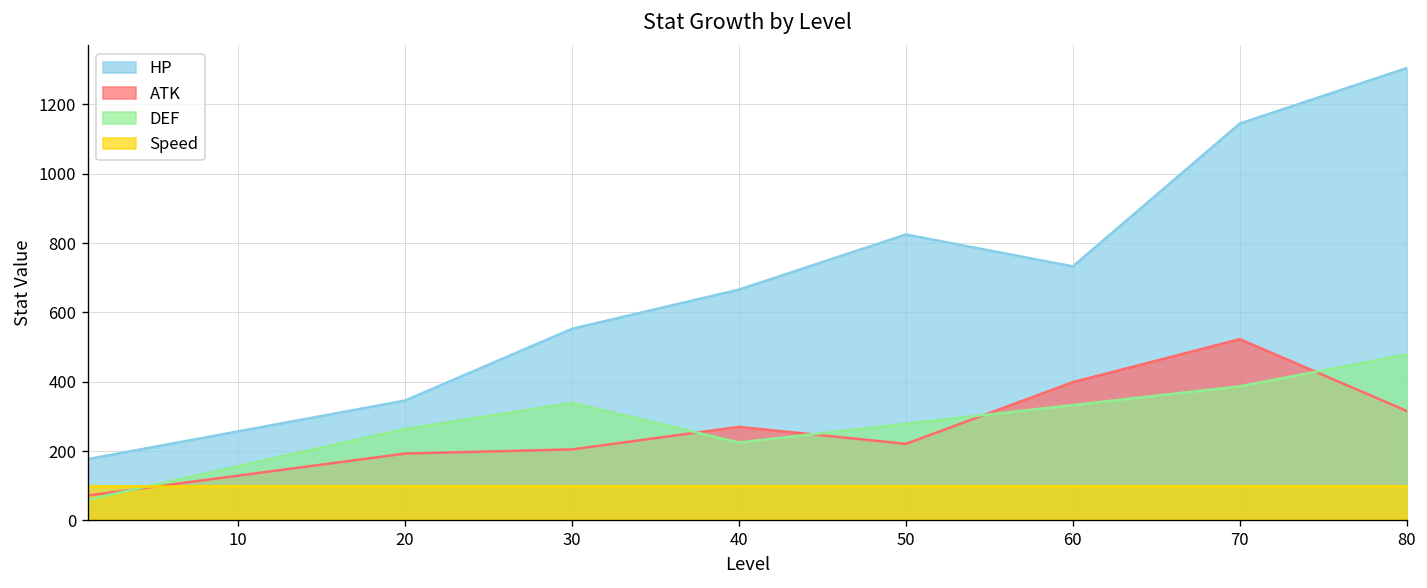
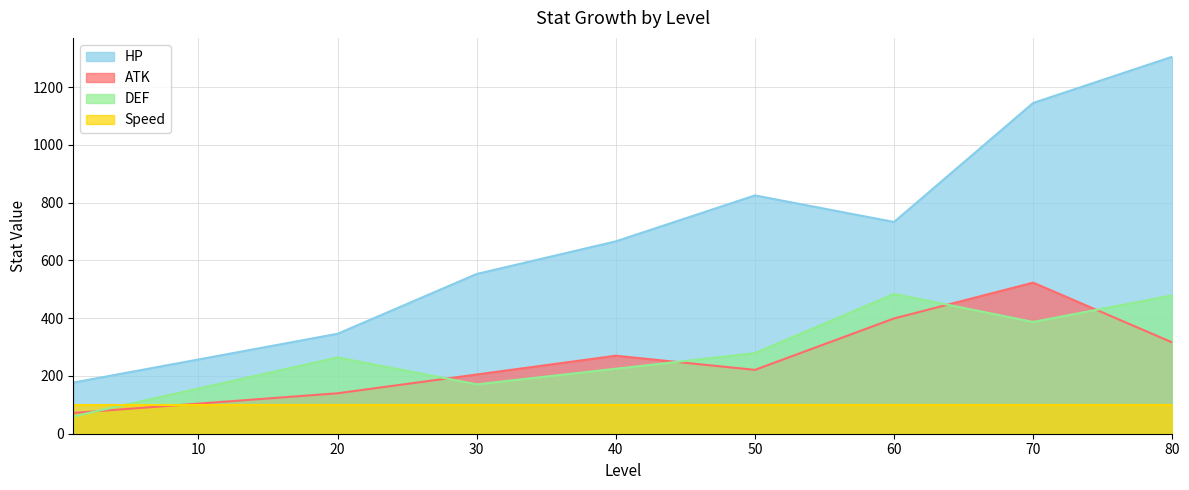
  {
    "HP": {
      "20": 350,
      "30": 550,
      "40": 670,
      "50": 830,
      "60": 730,
      "70": 1150,
      "80": 1310
    },
    "ATK": {
-     "20": 190,
+     "20": 140,
      "30": 210,
      "40": 270,
      "50": 220,
      "60": 400,
      "70": 520,
      "80": 320
    },
    "DEF": {
      "20": 260,
-     "30": 340,
+     "30": 170,
      "40": 230,
      "50": 280,
-     "60": 330,
+     "60": 480,
      "70": 390,
      "80": 480
    },
    "Speed": {
      "20": 100,
      "30": 100,
      "40": 100,
      "50": 100,
      "60": 100,
      "70": 100,
      "80": 100
    }
  }
